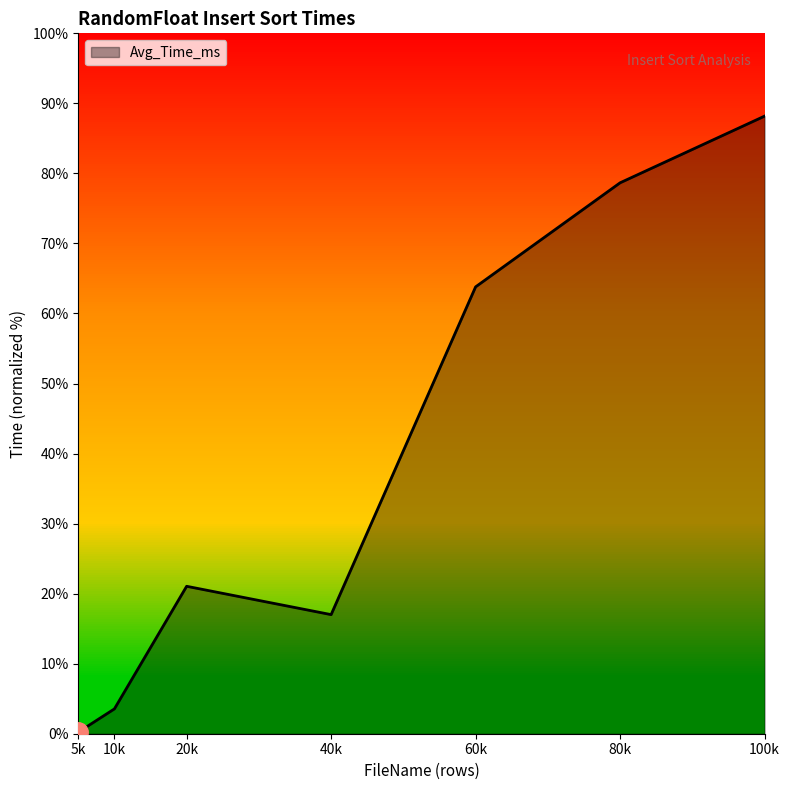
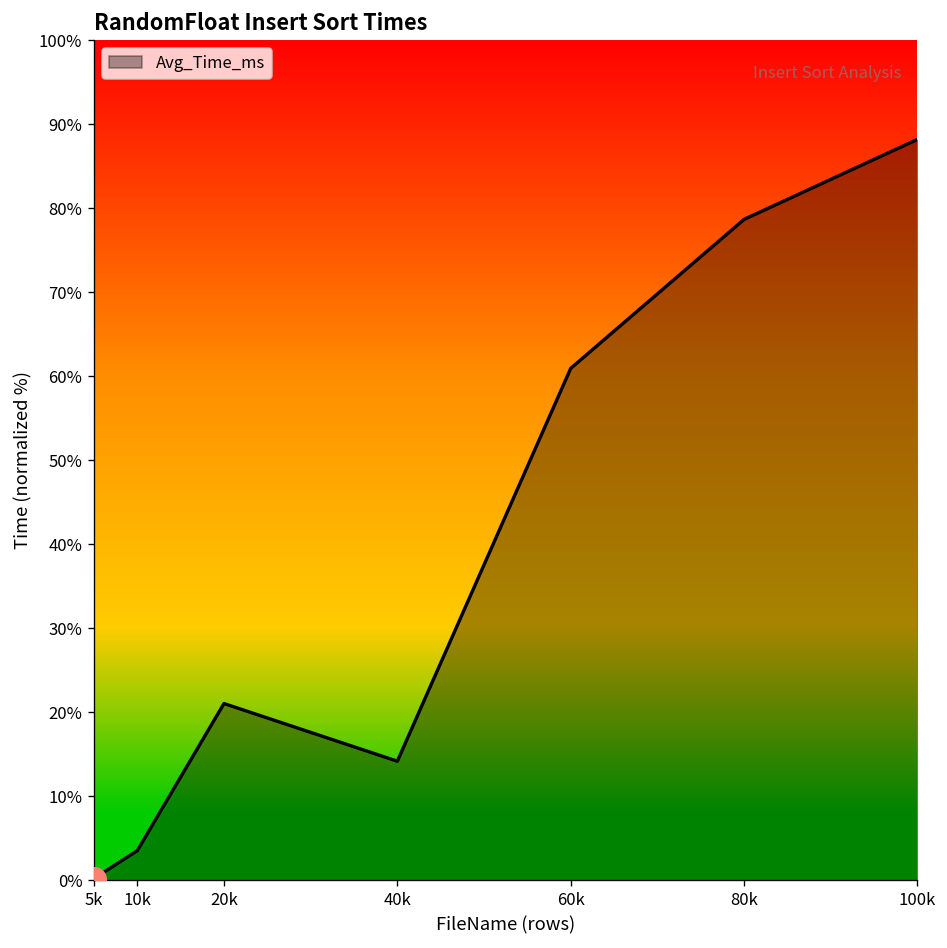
  {
    "Avg_Time_ms": {
      "10k": "4%",
      "20k": "21%",
-     "40k": "17%",
-     "60k": "64%",
+     "40k": "14%",
+     "60k": "61%",
      "80k": "79%",
      "100k": "88%"
    }
  }
